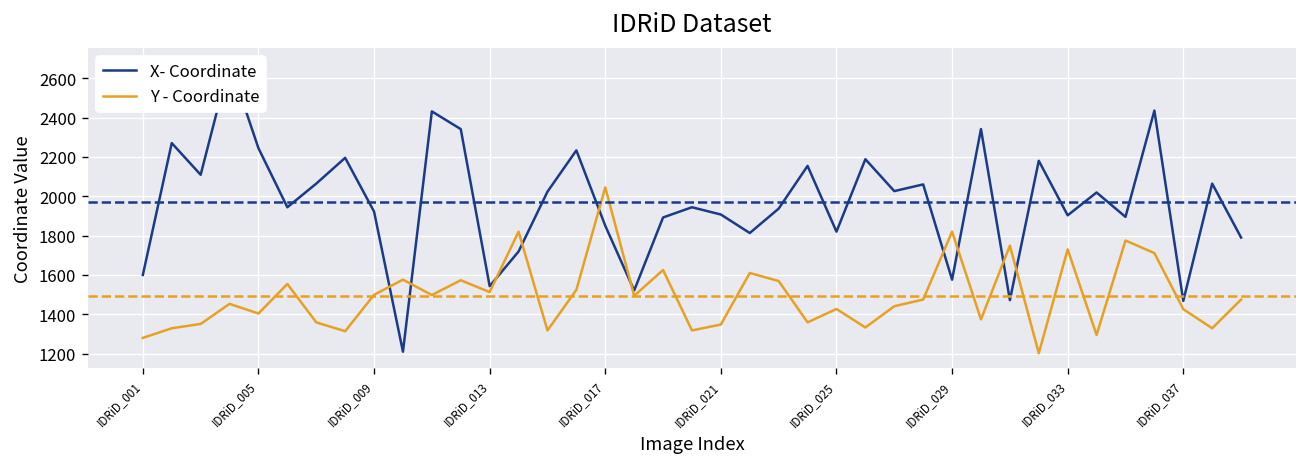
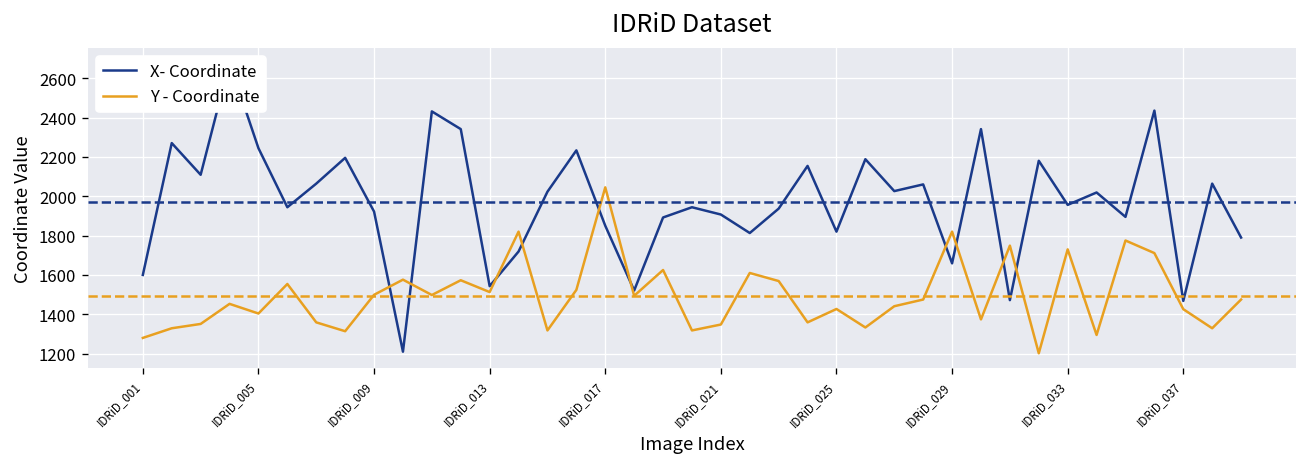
  {
    "X- Coordinate": {
      "IDRiD_001": 1600,
      "IDRiD_005": 2240,
      "IDRiD_009": 1920,
      "IDRiD_013": 1540,
      "IDRiD_017": 1850,
      "IDRiD_021": 1910,
      "IDRiD_025": 1820,
-     "IDRiD_029": 1580,
-     "IDRiD_033": 1900,
+     "IDRiD_029": 1660,
+     "IDRiD_033": 1960,
      "IDRiD_037": 1470
    },
    "Y - Coordinate": {
      "IDRiD_001": 1280,
      "IDRiD_005": 1400,
      "IDRiD_009": 1500,
      "IDRiD_013": 1510,
      "IDRiD_017": 2050,
      "IDRiD_021": 1350,
      "IDRiD_025": 1430,
      "IDRiD_029": 1820,
      "IDRiD_033": 1730,
      "IDRiD_037": 1430
    }
  }
